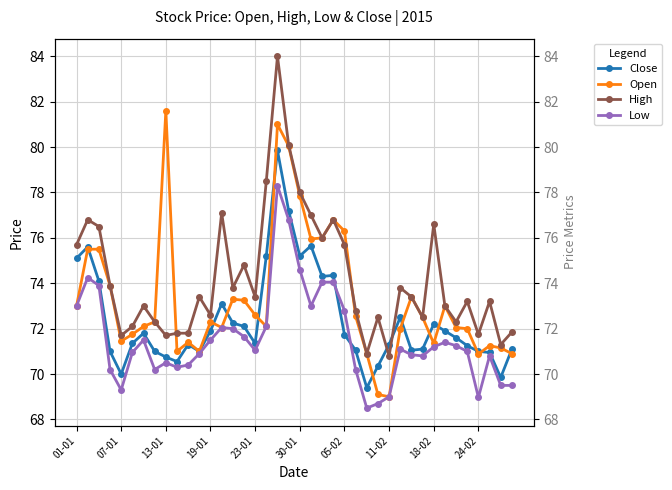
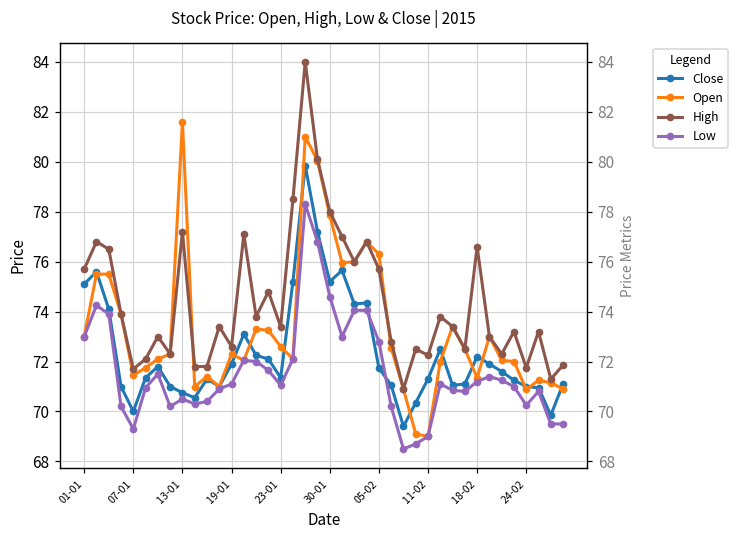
  {
    "Close": {
      "01-01": 75.1,
      "07-01": 70.0,
      "13-01": 70.8,
      "19-01": 71.9,
      "23-01": 71.4,
      "30-01": 75.2,
      "05-02": 71.7,
      "11-02": 71.3,
      "18-02": 72.2,
      "24-02": 71.0
    },
    "Open": {
      "07-01": 71.5,
      "13-01": 81.6,
      "19-01": 72.3,
      "23-01": 72.6,
      "30-01": 77.9,
      "05-02": 76.3,
      "18-02": 71.4,
      "24-02": 70.9
    },
    "High": {
      "01-01": 75.7,
      "07-01": 71.7,
-     "13-01": 71.7,
+     "13-01": 77.2,
      "19-01": 72.6,
      "23-01": 73.4,
      "30-01": 78.0,
      "05-02": 75.7,
-     "11-02": 70.8,
+     "11-02": 72.3,
      "18-02": 76.6,
      "24-02": 71.8
    },
    "Low": {
      "07-01": 69.3,
      "13-01": 70.5,
-     "19-01": 71.5,
+     "19-01": 71.1,
      "23-01": 71.1,
      "30-01": 74.6,
      "05-02": 72.8,
      "18-02": 71.2,
-     "24-02": 69.0
+     "24-02": 70.3
    }
  }
